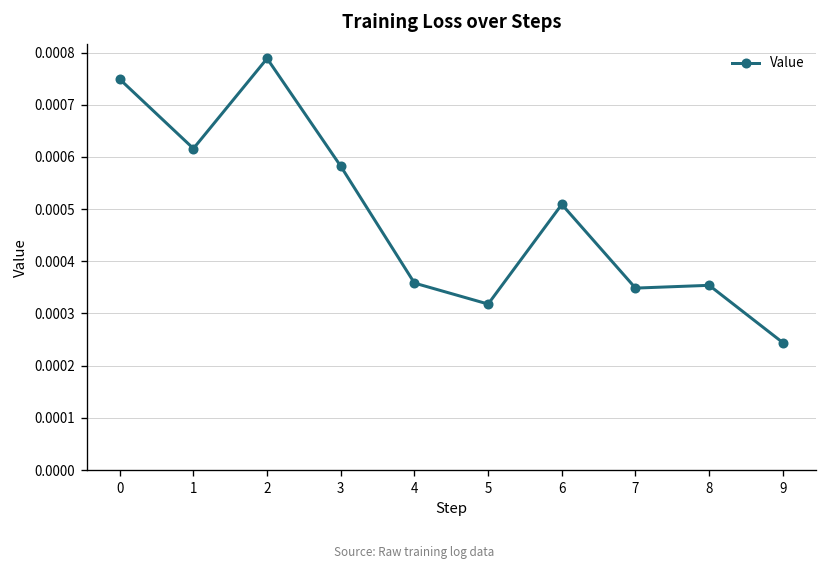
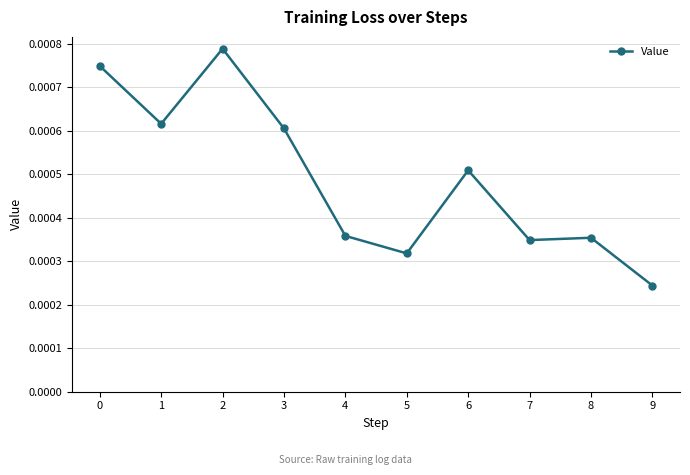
  {
    "0": 0.00075,
    "1": 0.00062,
    "2": 0.00079,
-   "3": 0.00058,
+   "3": 0.00061,
    "4": 0.00036,
    "5": 0.00032,
    "6": 0.00051,
    "7": 0.00035,
    "8": 0.00035,
    "9": 0.00024
  }
